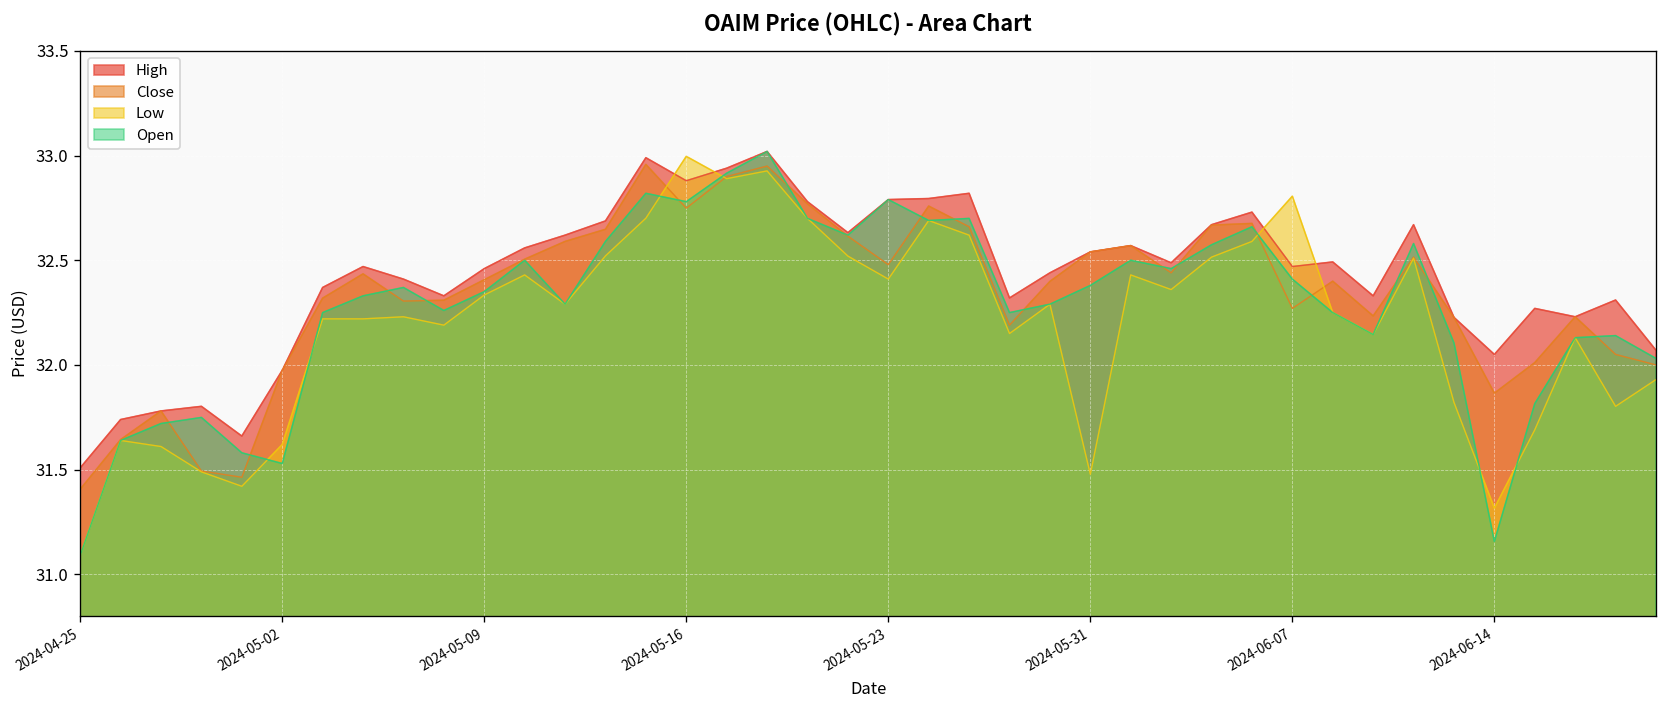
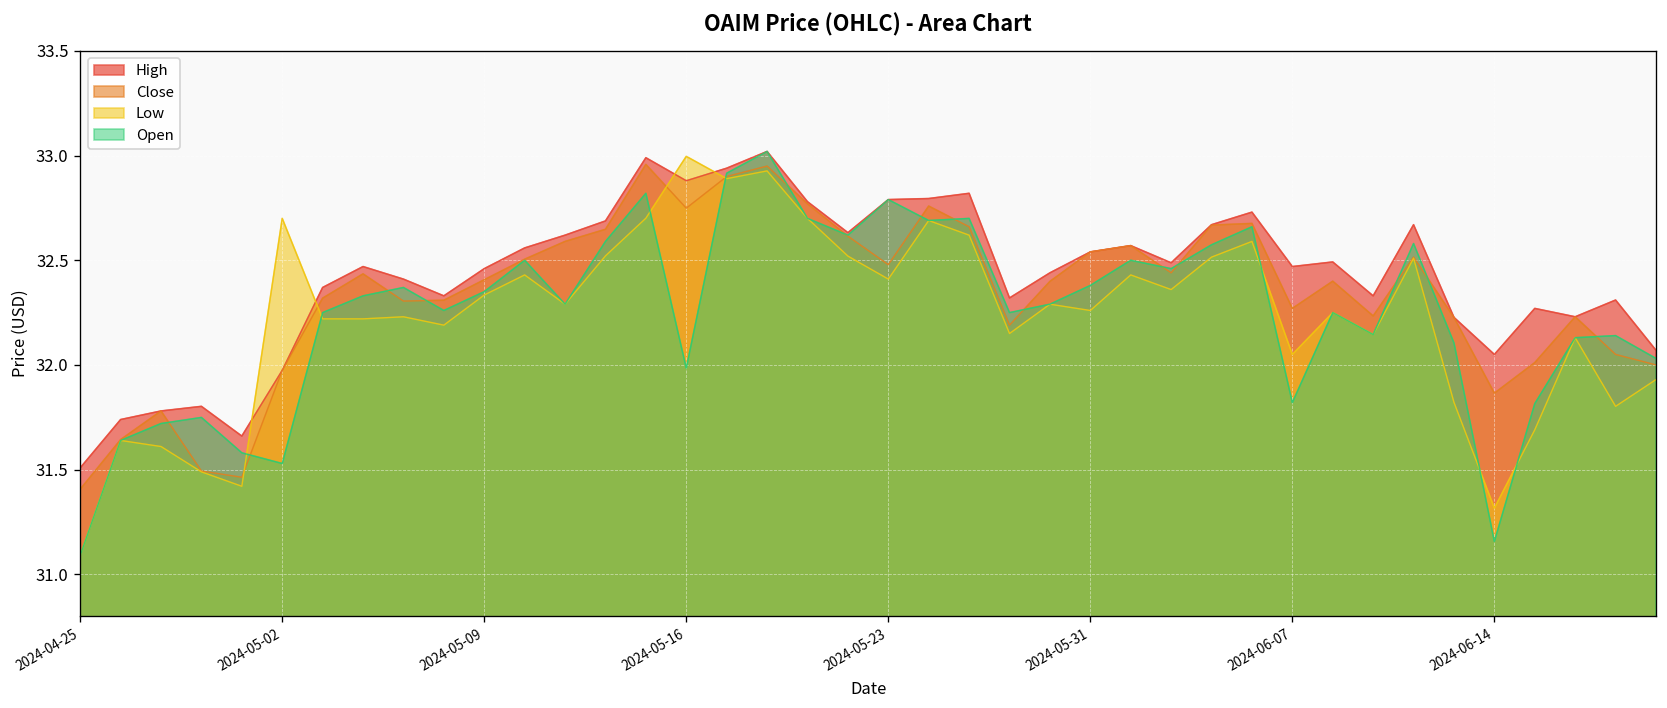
  {
    "Low": {
-     "2024-05-02": 31.62,
+     "2024-05-02": 32.70,
      "2024-05-09": 32.33,
      "2024-05-16": 33.00,
      "2024-05-23": 32.41,
-     "2024-05-31": 31.48,
-     "2024-06-07": 32.81,
+     "2024-05-31": 32.26,
+     "2024-06-07": 32.05,
      "2024-06-14": 31.32
    },
    "Open": {
      "2024-05-02": 31.53,
      "2024-05-09": 32.35,
-     "2024-05-16": 32.78,
+     "2024-05-16": 31.98,
      "2024-05-31": 32.38,
-     "2024-06-07": 32.41,
+     "2024-06-07": 31.82,
      "2024-06-14": 31.16
    }
  }
